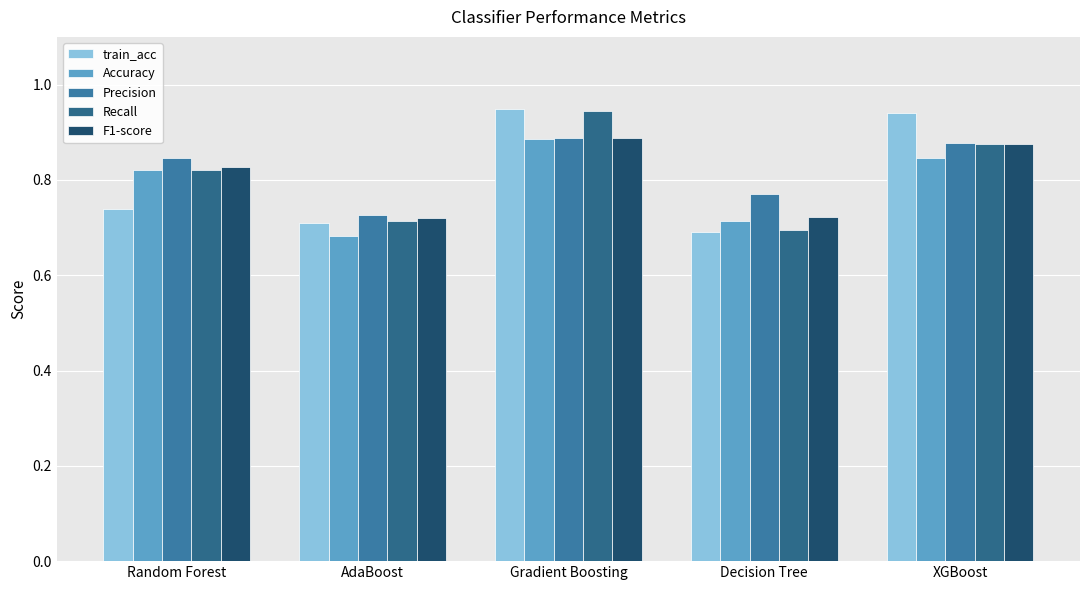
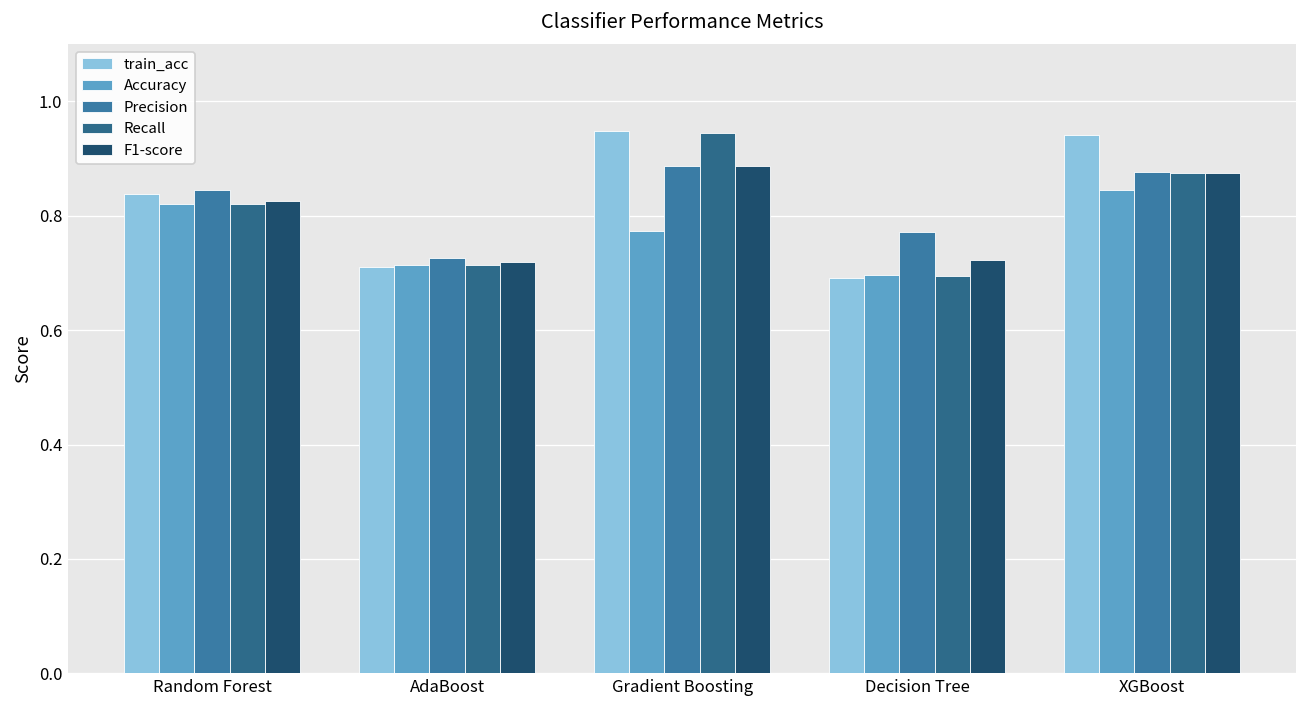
  {
    "train_acc": {
-     "Random Forest": 0.74,
+     "Random Forest": 0.84,
      "AdaBoost": 0.71,
      "Gradient Boosting": 0.95,
      "Decision Tree": 0.69,
      "XGBoost": 0.94
    },
    "Accuracy": {
      "Random Forest": 0.82,
-     "AdaBoost": 0.68,
-     "Gradient Boosting": 0.89,
-     "Decision Tree": 0.71,
+     "AdaBoost": 0.71,
+     "Gradient Boosting": 0.77,
+     "Decision Tree": 0.70,
      "XGBoost": 0.85
    }
  }
